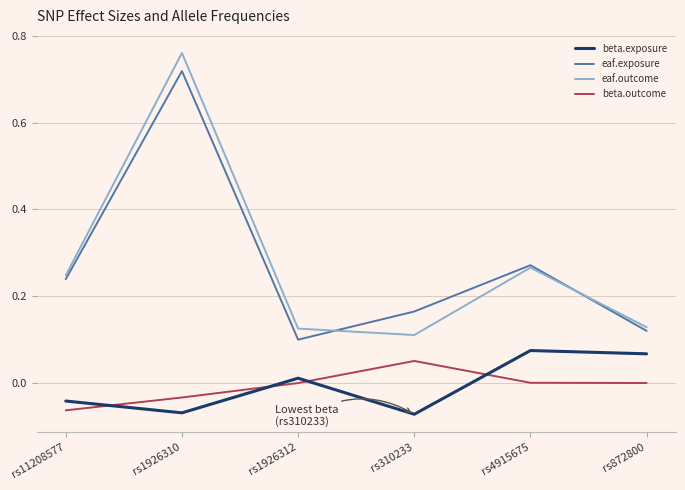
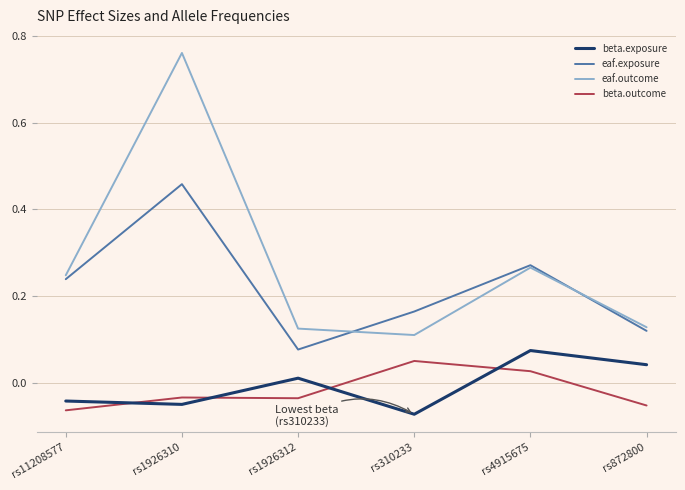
  {
    "beta.exposure": {
      "rs11208577": -0.04,
-     "rs1926310": -0.07,
+     "rs1926310": -0.05,
      "rs1926312": 0.01,
      "rs310233": -0.07,
      "rs4915675": 0.07,
-     "rs872800": 0.07
+     "rs872800": 0.04
    },
    "eaf.exposure": {
      "rs11208577": 0.24,
-     "rs1926310": 0.72,
-     "rs1926312": 0.10,
+     "rs1926310": 0.46,
+     "rs1926312": 0.08,
      "rs310233": 0.16,
      "rs872800": 0.12
    },
    "eaf.outcome": {
      "rs11208577": 0.25,
      "rs1926310": 0.76,
      "rs1926312": 0.13,
      "rs310233": 0.11,
      "rs872800": 0.13
    },
    "beta.outcome": {
      "rs11208577": -0.06,
      "rs1926310": -0.03,
-     "rs1926312": 0.00,
+     "rs1926312": -0.04,
      "rs310233": 0.05,
-     "rs4915675": 0.00,
-     "rs872800": 0.00
+     "rs4915675": 0.03,
+     "rs872800": -0.05
    }
  }
